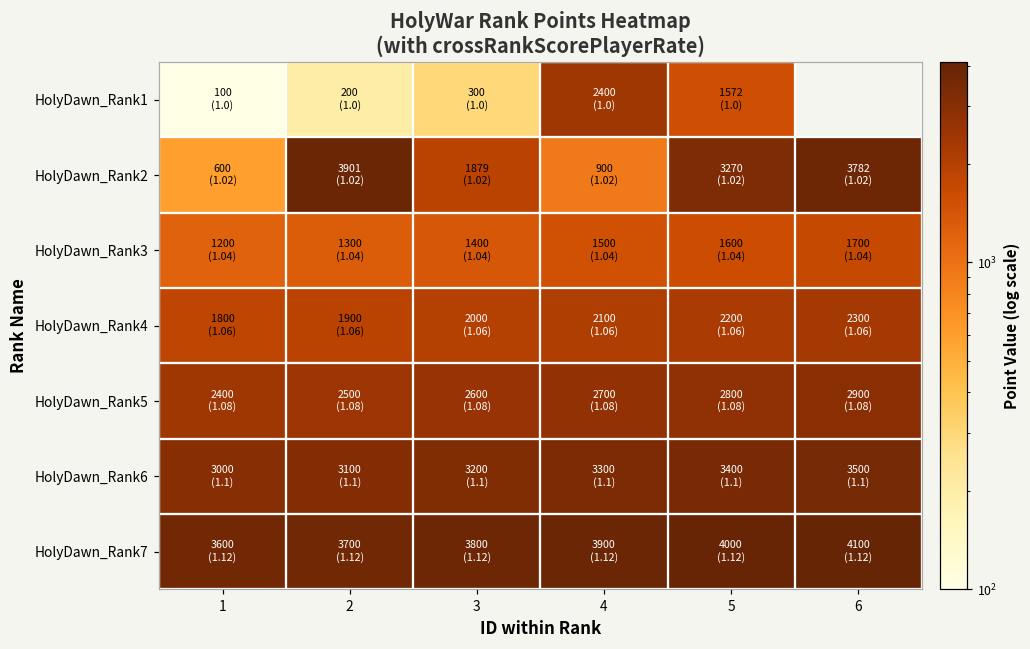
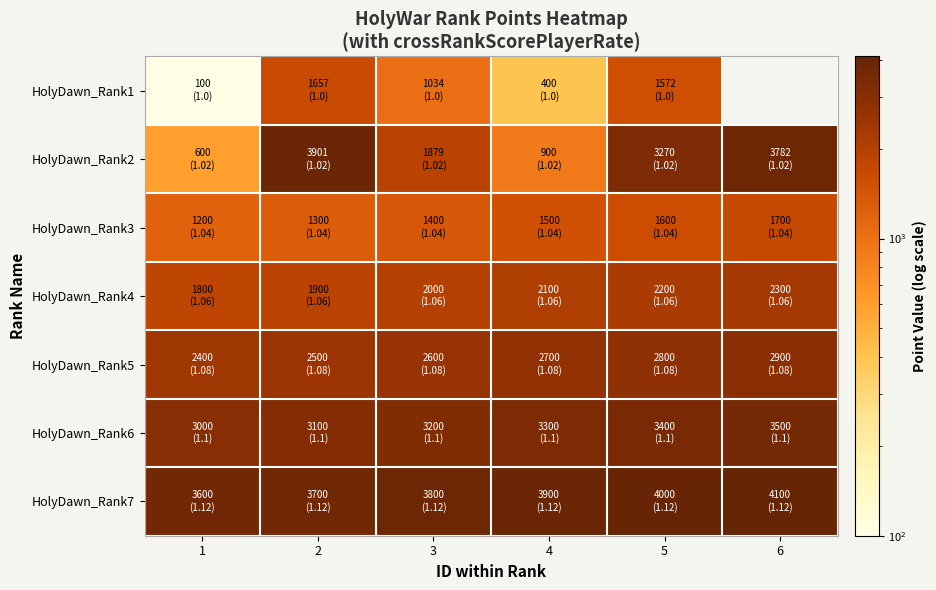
  {
    "HolyDawn_Rank1": {
-     "2": 200,
-     "3": 300,
-     "4": 2400
+     "2": 1657,
+     "3": 1034,
+     "4": 400
    }
  }
